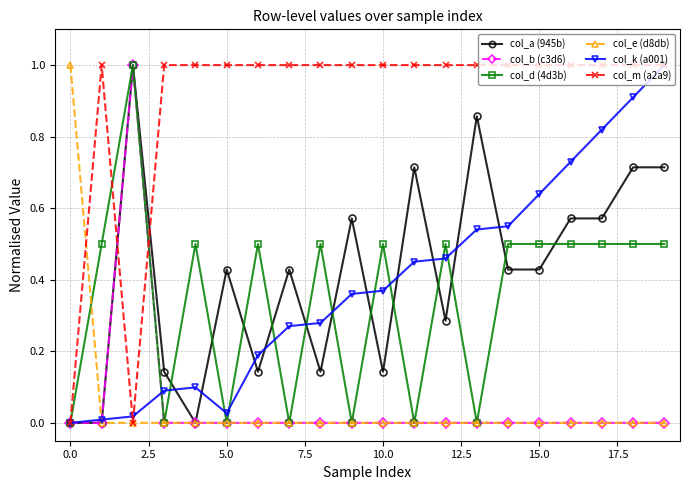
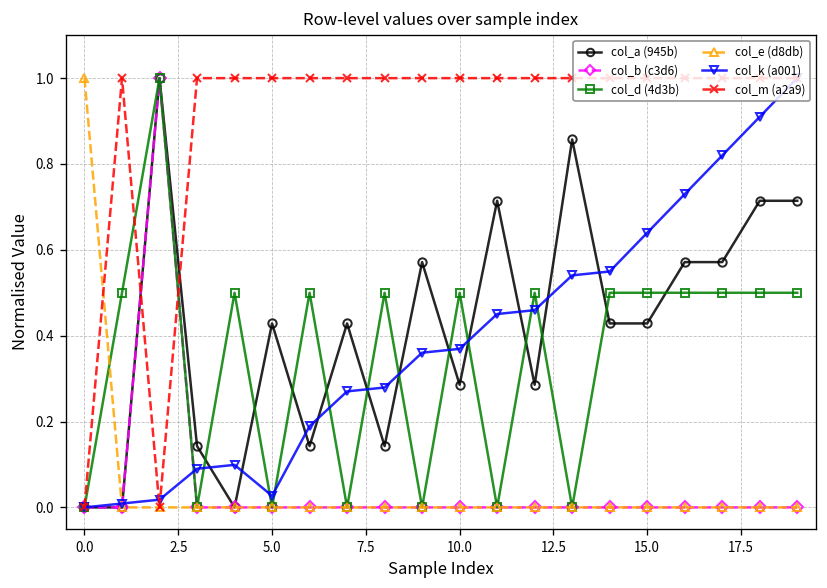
  {
    "col_a (945b)": {
      "5.0": 0.43,
-     "10.0": 0.14,
+     "10.0": 0.29,
      "15.0": 0.43
    },
    "col_d (4d3b)": {
      "10.0": 0.50,
      "15.0": 0.50
    },
    "col_e (d8db)": {
      "0.0": 1.00
    },
    "col_k (a001)": {
      "5.0": 0.03,
      "10.0": 0.37,
      "15.0": 0.64
    },
    "col_m (a2a9)": {
      "5.0": 1.00,
      "10.0": 1.00
    }
  }
